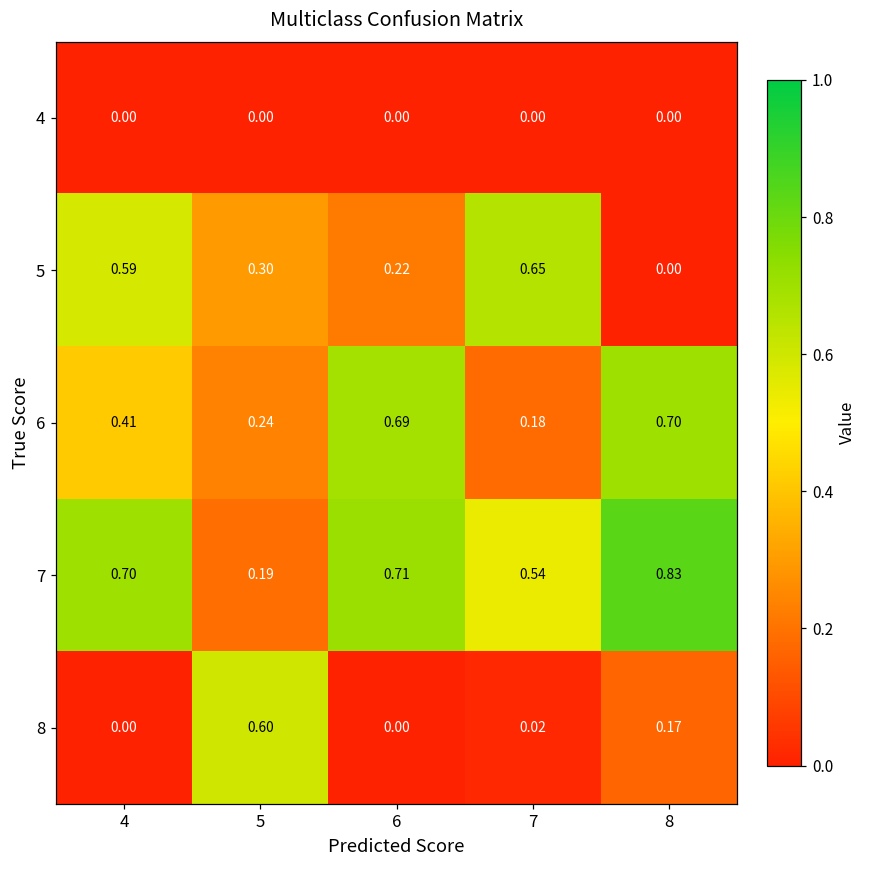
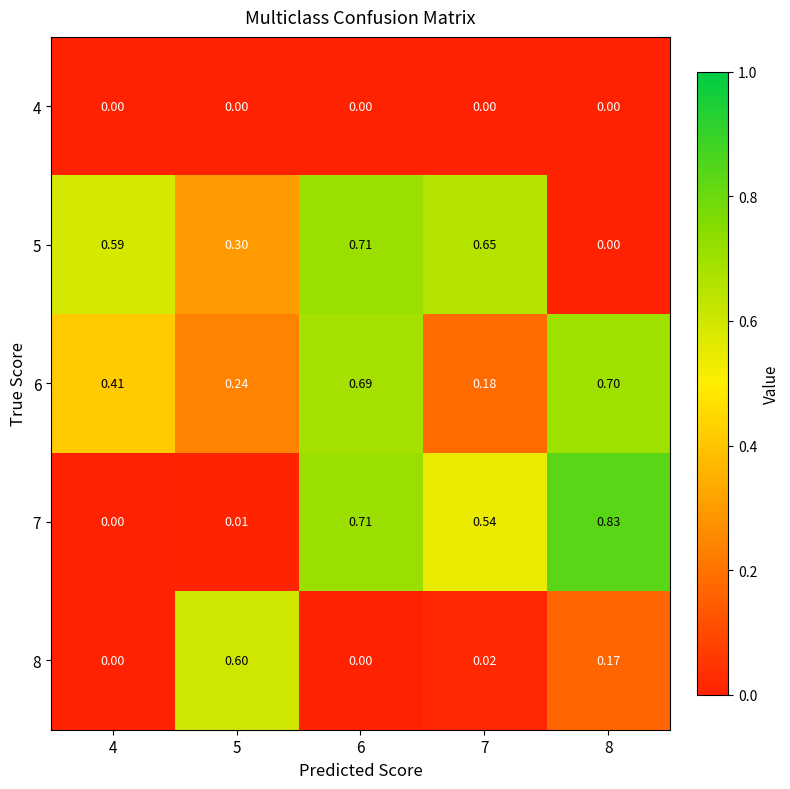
  {
    "4": {
      "4": 0.00,
      "5": 0.00,
      "6": 0.00,
      "7": 0.00,
      "8": 0.00
    },
    "5": {
      "4": 0.59,
      "5": 0.30,
-     "6": 0.22,
+     "6": 0.71,
      "7": 0.65,
      "8": 0.00
    },
    "6": {
      "4": 0.41,
      "5": 0.24,
      "6": 0.69,
      "7": 0.18,
      "8": 0.70
    },
    "7": {
-     "4": 0.70,
-     "5": 0.19,
+     "4": 0.00,
+     "5": 0.01,
      "6": 0.71,
      "7": 0.54,
      "8": 0.83
    },
    "8": {
      "4": 0.00,
      "5": 0.60,
      "6": 0.00,
      "7": 0.02,
      "8": 0.17
    }
  }
